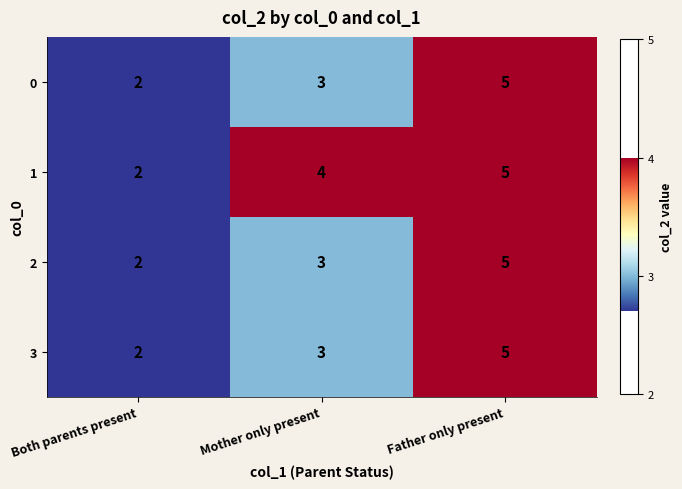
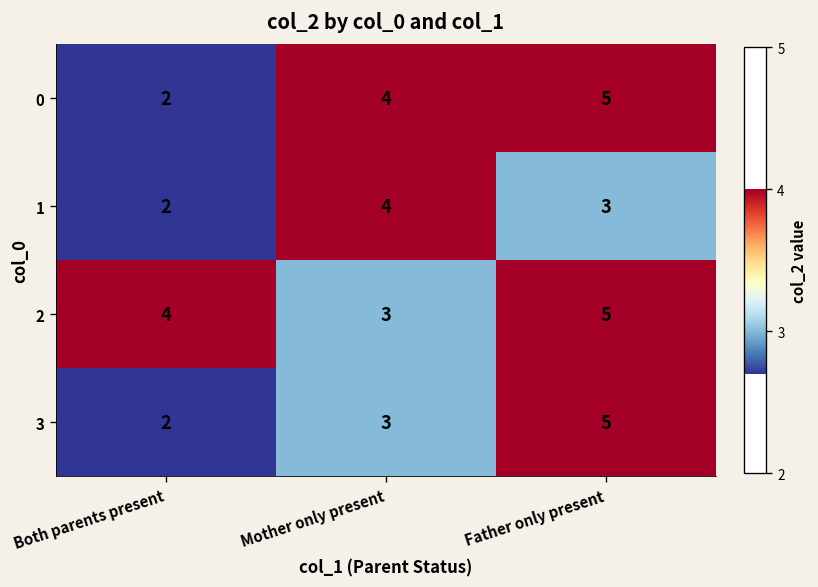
  {
    "0": {
      "Both parents present": 2,
-     "Mother only present": 3,
+     "Mother only present": 4,
      "Father only present": 5
    },
    "1": {
      "Both parents present": 2,
      "Mother only present": 4,
-     "Father only present": 5
+     "Father only present": 3
    },
    "2": {
-     "Both parents present": 2,
+     "Both parents present": 4,
      "Mother only present": 3,
      "Father only present": 5
    },
    "3": {
      "Both parents present": 2,
      "Mother only present": 3,
      "Father only present": 5
    }
  }
